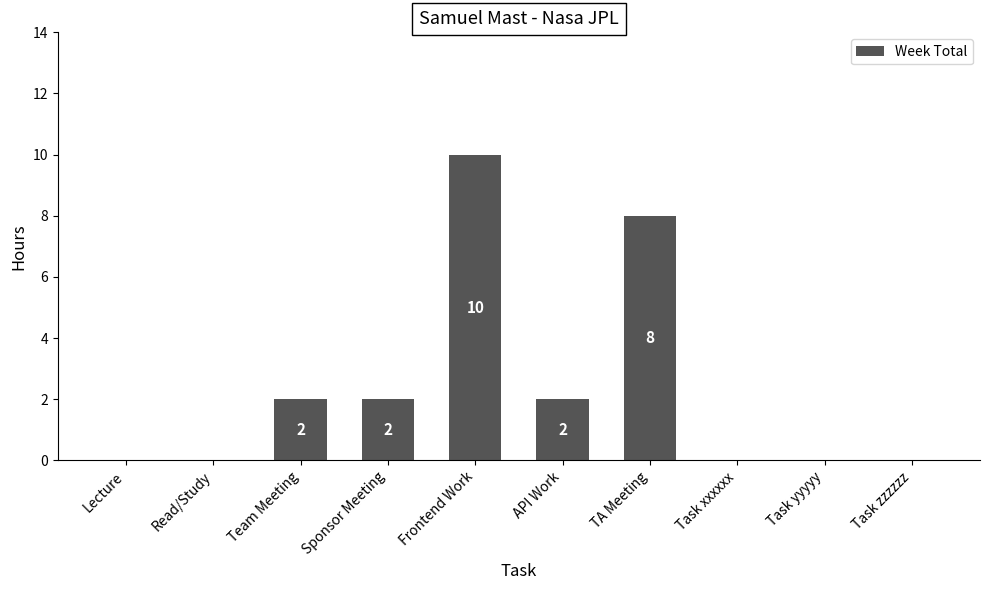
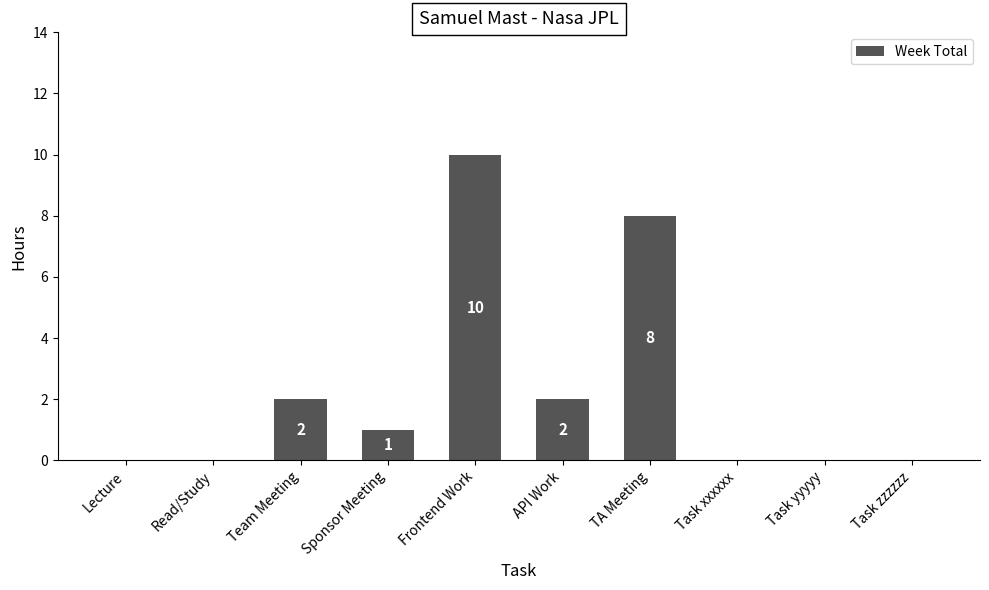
  {
    "Team Meeting": 2,
-   "Sponsor Meeting": 2,
+   "Sponsor Meeting": 1,
    "Frontend Work": 10,
    "API Work": 2,
    "TA Meeting": 8
  }
